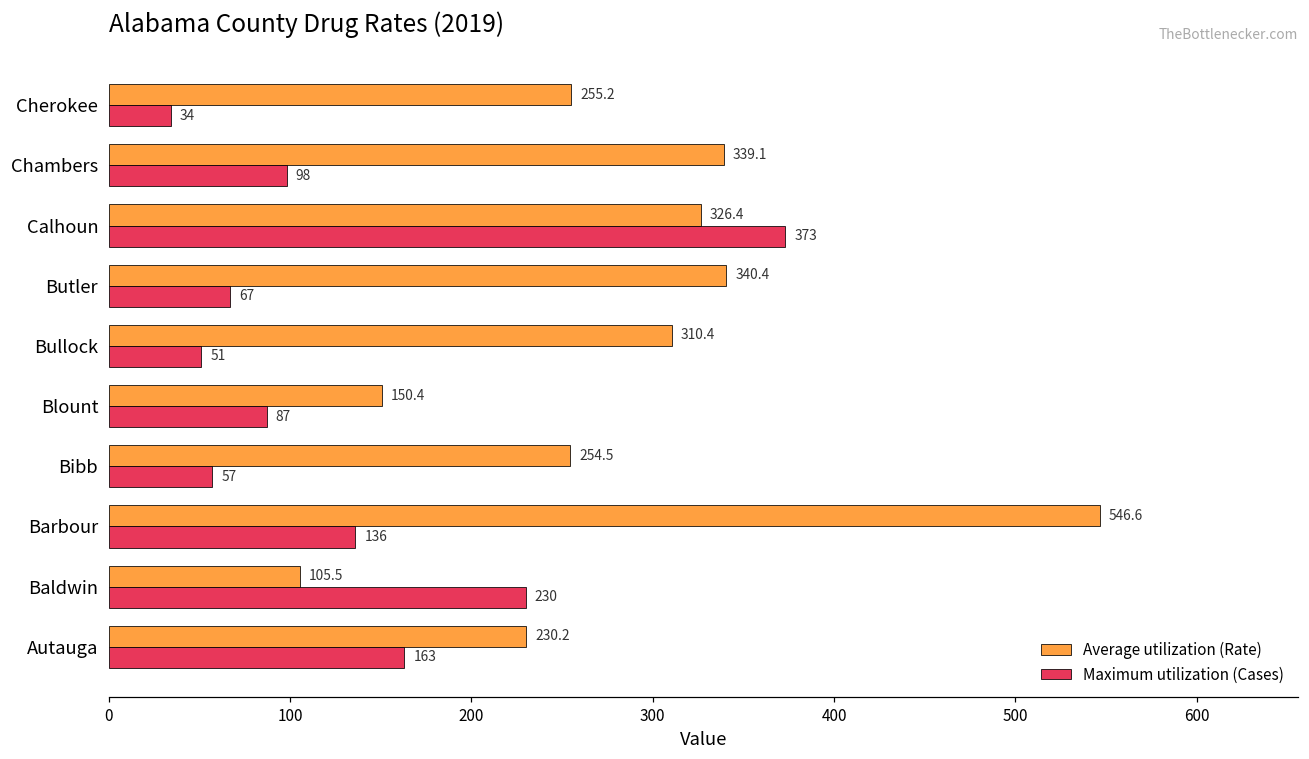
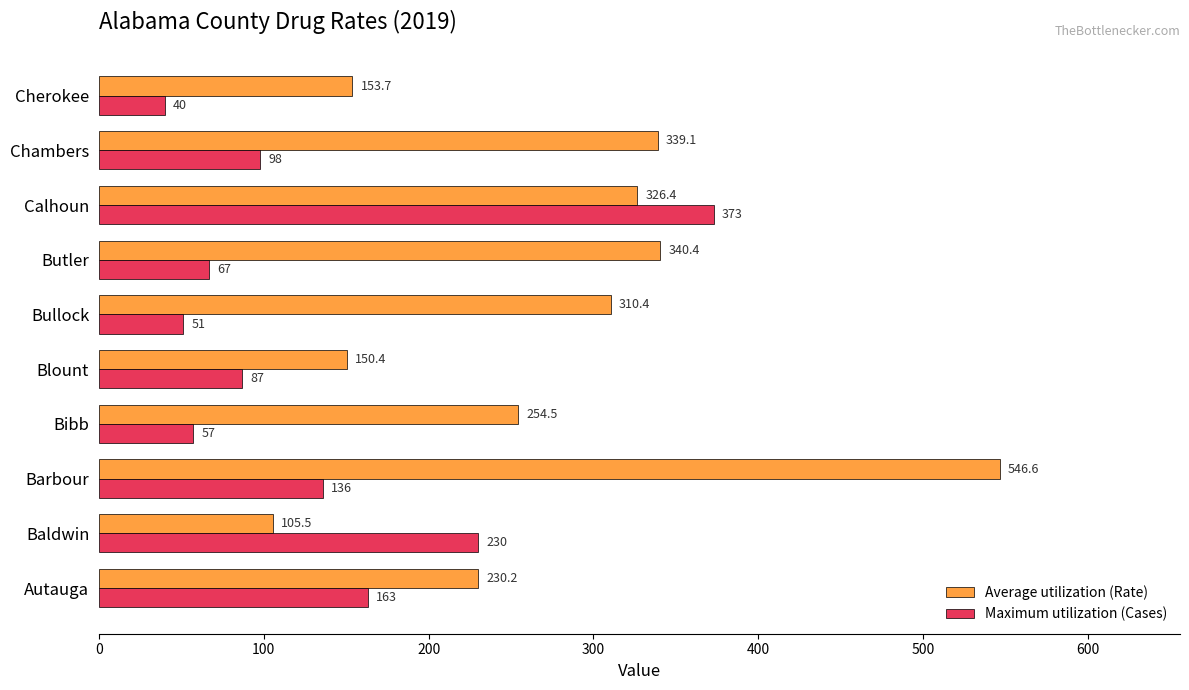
  {
    "Average utilization (Rate)": {
-     "Cherokee": 255.2,
+     "Cherokee": 153.7,
      "Chambers": 339.1,
      "Calhoun": 326.4,
      "Butler": 340.4,
      "Bullock": 310.4,
      "Blount": 150.4,
      "Bibb": 254.5,
      "Barbour": 546.6,
      "Baldwin": 105.5,
      "Autauga": 230.2
    },
    "Maximum utilization (Cases)": {
-     "Cherokee": 34,
+     "Cherokee": 40,
      "Chambers": 98,
      "Calhoun": 373,
      "Butler": 67,
      "Bullock": 51,
      "Blount": 87,
      "Bibb": 57,
      "Barbour": 136,
      "Baldwin": 230,
      "Autauga": 163
    }
  }
